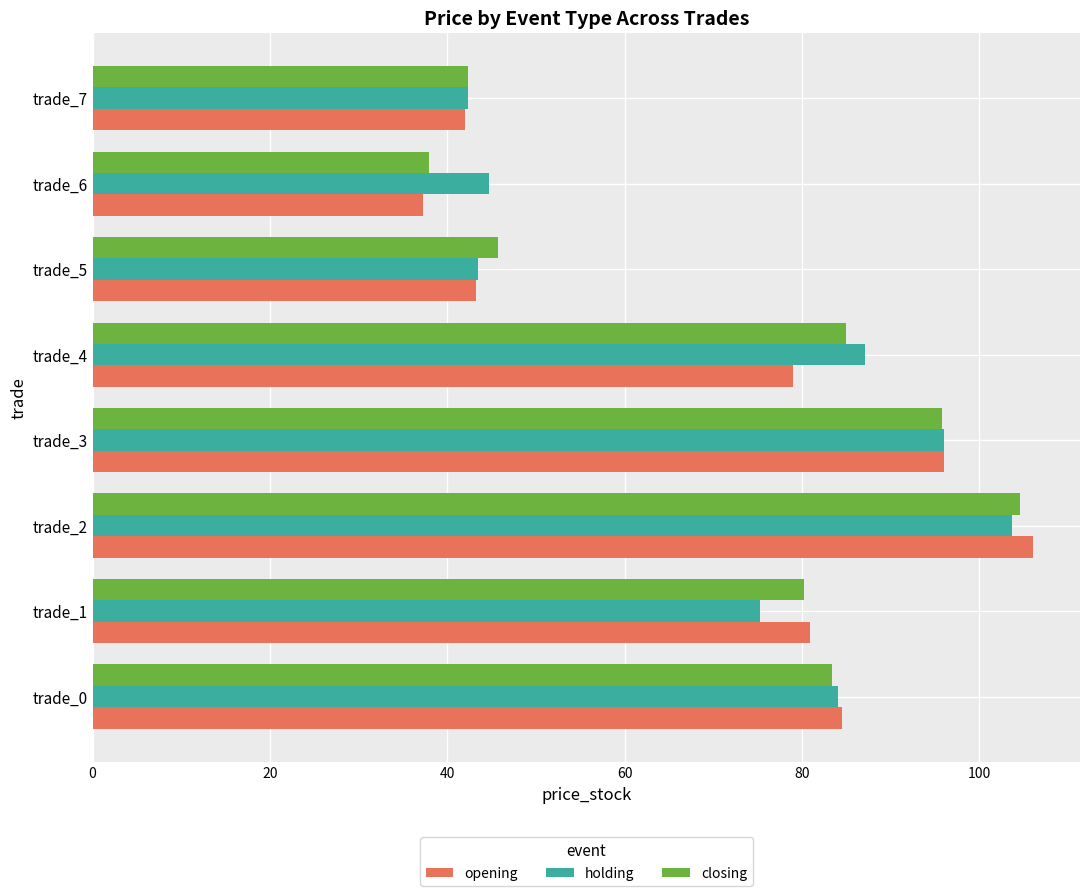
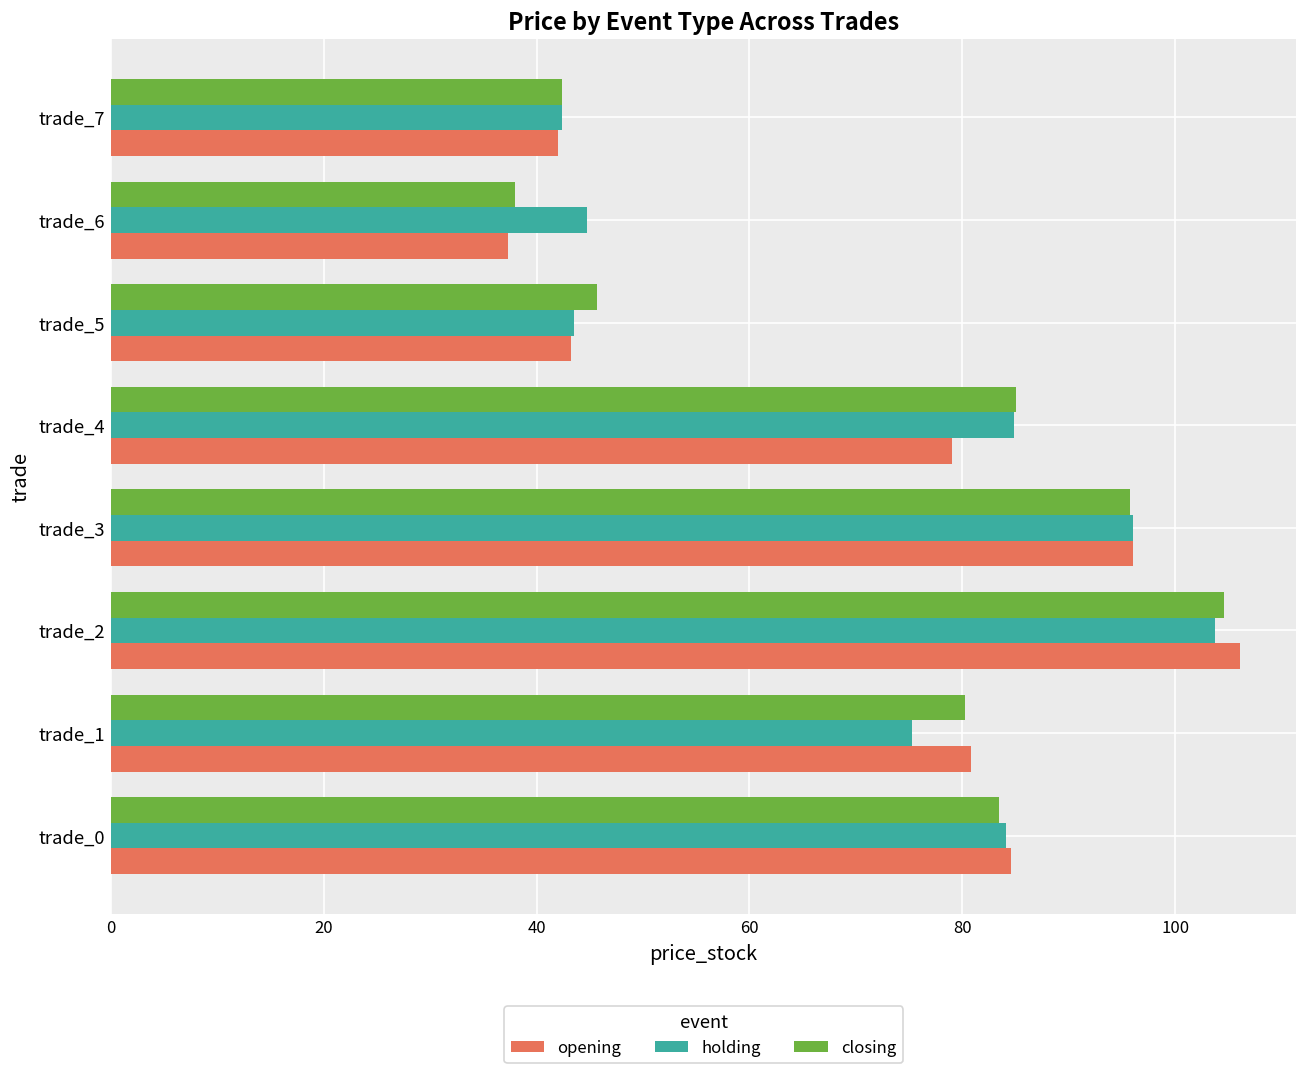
  {
    "opening": {
      "trade_7": 42,
      "trade_6": 37,
      "trade_5": 43,
      "trade_4": 79,
      "trade_3": 96,
      "trade_2": 106,
      "trade_1": 81,
      "trade_0": 85
    },
    "holding": {
      "trade_7": 42,
      "trade_6": 45,
      "trade_5": 44,
-     "trade_4": 87,
+     "trade_4": 85,
      "trade_3": 96,
      "trade_2": 104,
      "trade_1": 75,
      "trade_0": 84
    },
    "closing": {
      "trade_7": 42,
      "trade_6": 38,
      "trade_5": 46,
      "trade_4": 85,
      "trade_3": 96,
      "trade_2": 105,
      "trade_1": 80,
      "trade_0": 83
    }
  }
